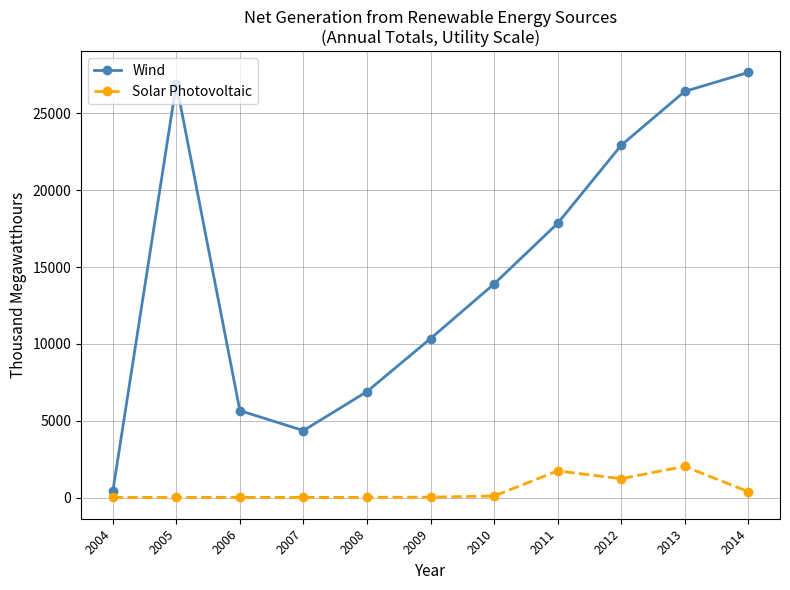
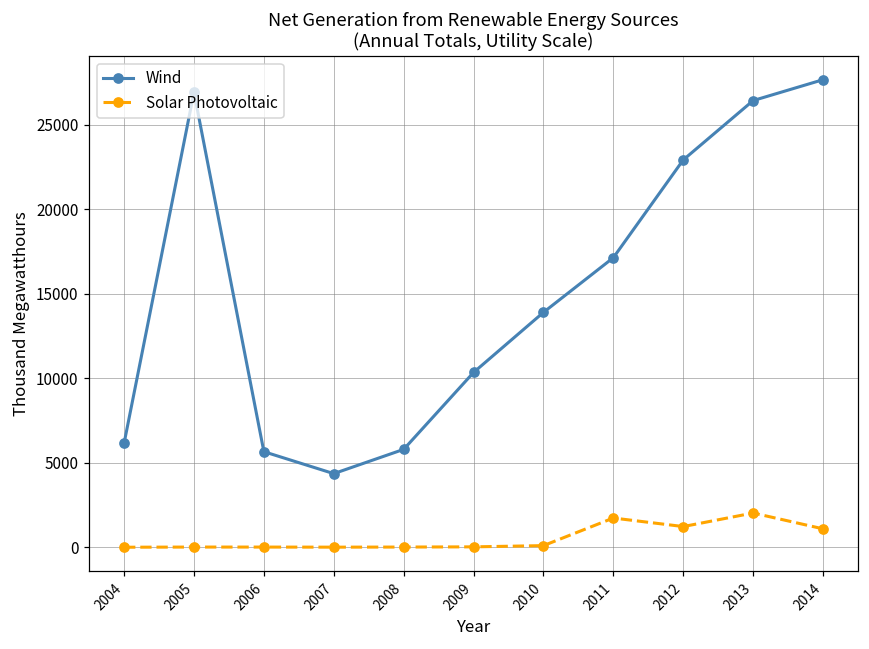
  {
    "Wind": {
-     "2004": 400,
+     "2004": 6200,
      "2006": 5700,
      "2007": 4400,
-     "2008": 6900,
+     "2008": 5800,
      "2009": 10300,
      "2010": 13900,
-     "2011": 17800,
+     "2011": 17100,
      "2012": 22900,
      "2013": 26400,
      "2014": 27700
    },
    "Solar Photovoltaic": {
      "2004": 0,
      "2005": 0,
      "2006": 0,
      "2007": 0,
      "2008": 0,
      "2009": 0,
      "2010": 100,
      "2011": 1700,
      "2012": 1200,
      "2013": 2000,
-     "2014": 400
+     "2014": 1100
    }
  }
